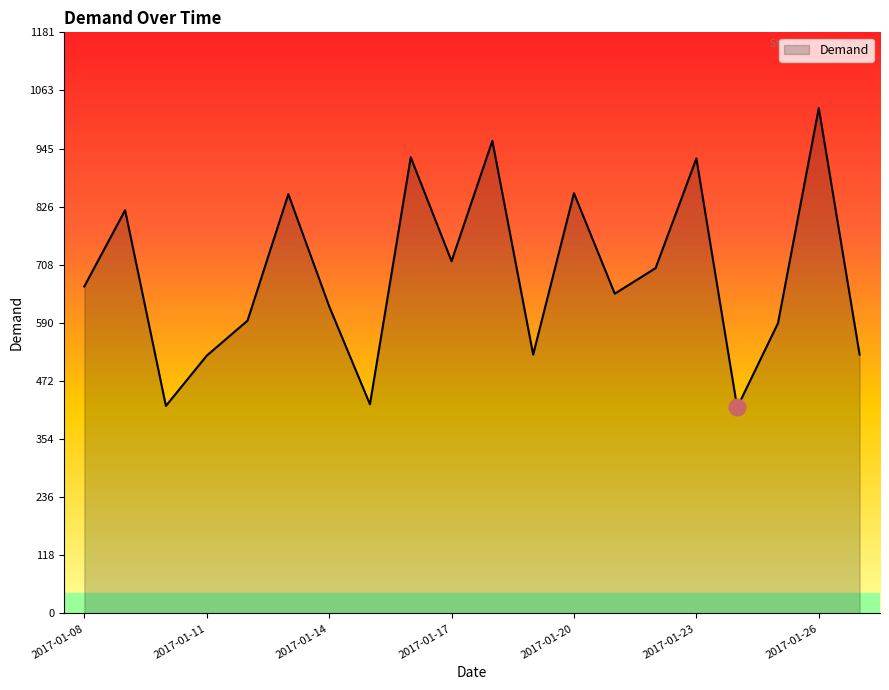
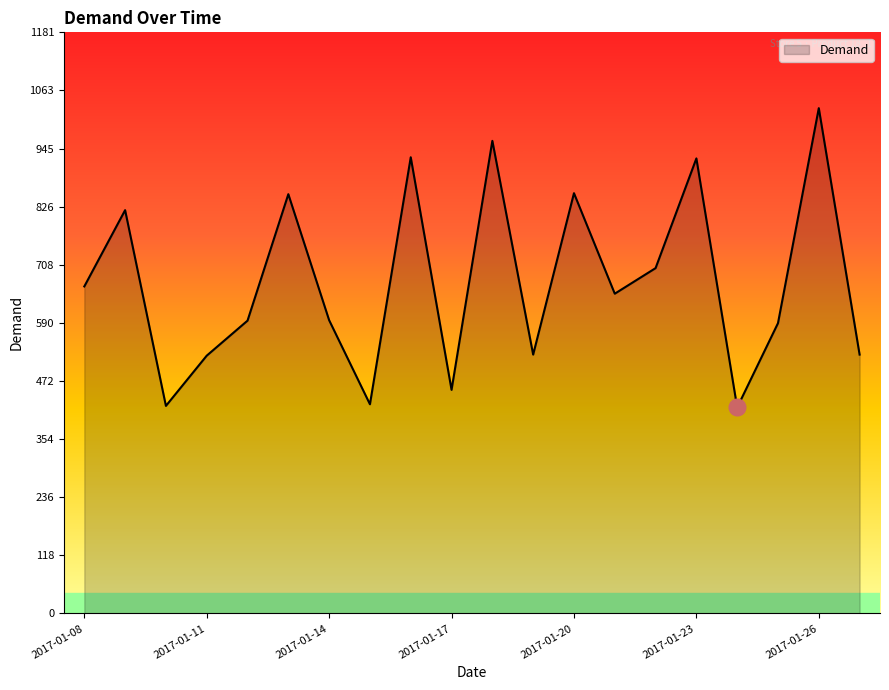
  {
    "Demand": {
      "2017-01-08": 660,
      "2017-01-11": 520,
-     "2017-01-14": 620,
-     "2017-01-17": 720,
+     "2017-01-14": 600,
+     "2017-01-17": 450,
      "2017-01-20": 850,
      "2017-01-23": 920,
      "2017-01-26": 1030
    }
  }
